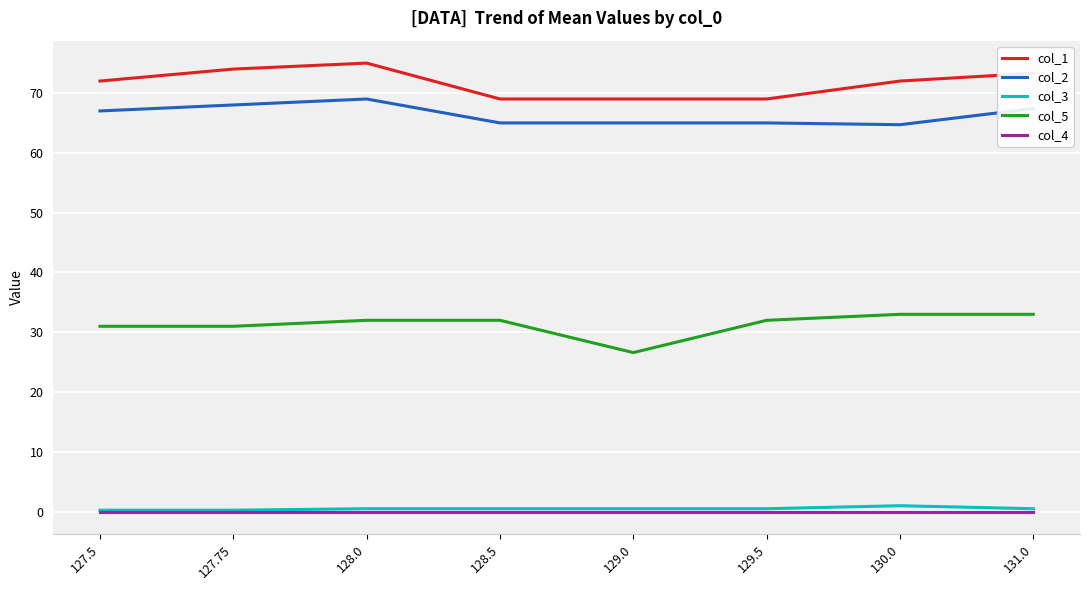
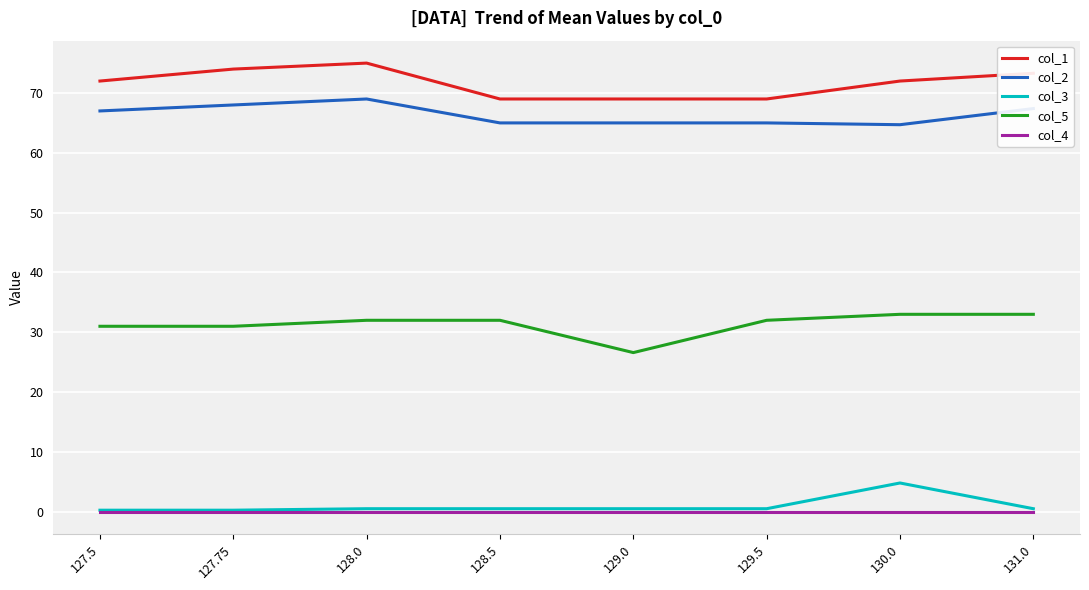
  {
    "col_1": {
      "127.5": 72,
      "127.75": 74,
      "128.0": 75,
      "128.5": 69,
      "129.0": 69,
      "129.5": 69,
      "130.0": 72
    },
    "col_2": {
      "127.5": 67,
      "127.75": 68,
      "128.0": 69,
      "128.5": 65,
      "129.0": 65,
      "129.5": 65,
      "130.0": 65
    },
    "col_3": {
      "128.0": 1,
      "128.5": 1,
      "129.0": 1,
      "129.5": 1,
-     "130.0": 1,
+     "130.0": 5,
      "131.0": 1
    },
    "col_5": {
      "127.5": 31,
      "127.75": 31,
      "128.0": 32,
      "128.5": 32,
      "129.0": 27,
      "129.5": 32,
      "130.0": 33,
      "131.0": 33
    },
    "col_4": {
      "128.0": 0,
      "128.5": 0,
      "129.0": 0,
      "129.5": 0,
      "130.0": 0,
      "131.0": 0
    }
  }
